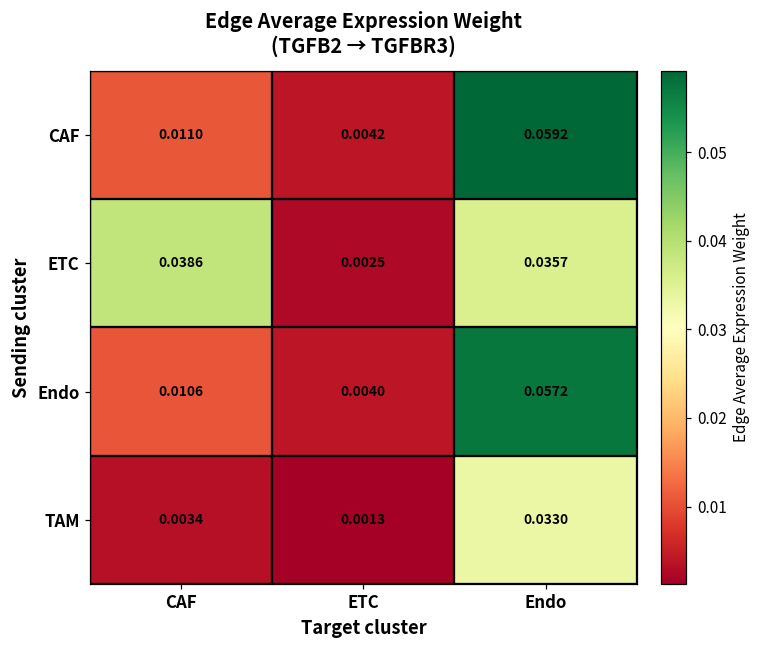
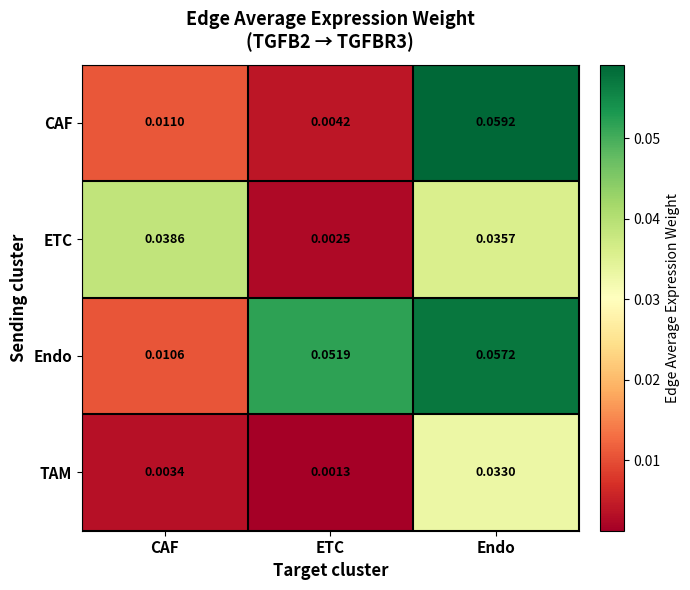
  {
    "CAF": {
      "CAF": 0.0110,
      "ETC": 0.0042,
      "Endo": 0.0592
    },
    "ETC": {
      "CAF": 0.0386,
      "ETC": 0.0025,
      "Endo": 0.0357
    },
    "Endo": {
      "CAF": 0.0106,
-     "ETC": 0.0040,
+     "ETC": 0.0519,
      "Endo": 0.0572
    },
    "TAM": {
      "CAF": 0.0034,
      "ETC": 0.0013,
      "Endo": 0.0330
    }
  }
